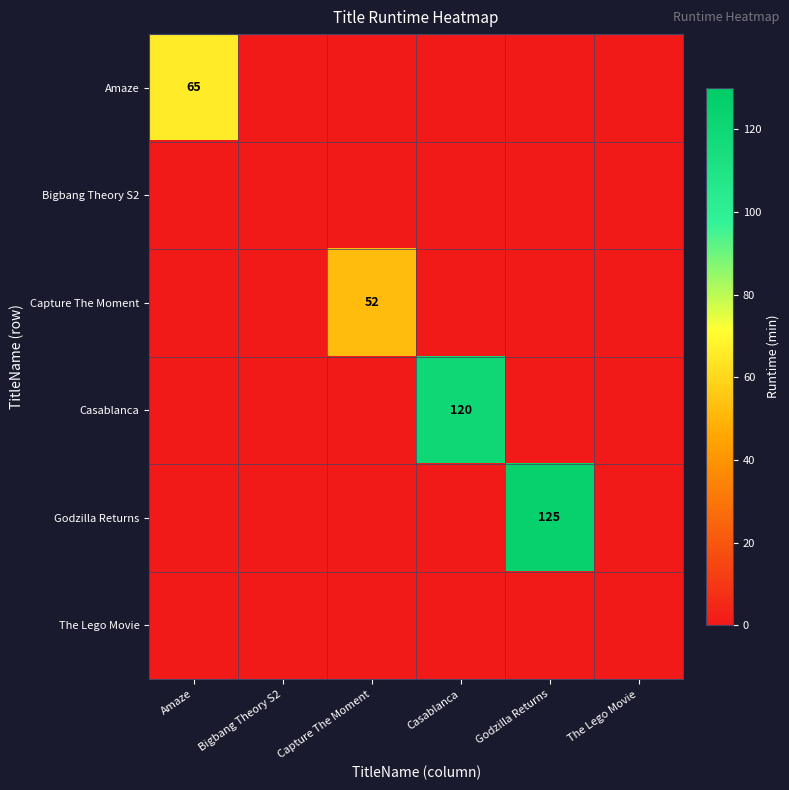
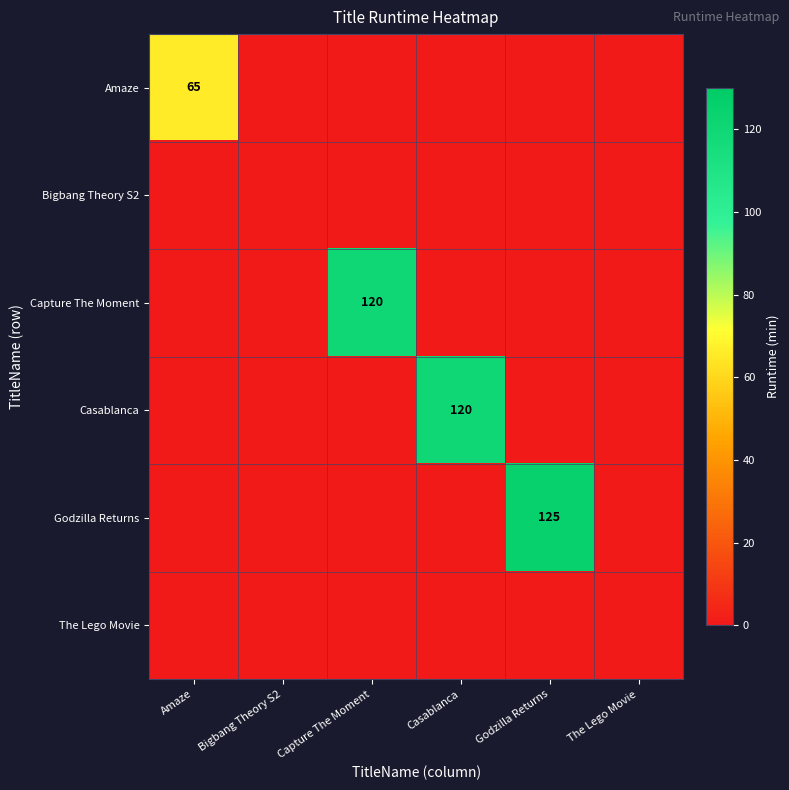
  {
    "Amaze": {
      "Amaze": 65
    },
    "Capture The Moment": {
-     "Capture The Moment": 52
+     "Capture The Moment": 120
    },
    "Casablanca": {
      "Casablanca": 120
    },
    "Godzilla Returns": {
      "Godzilla Returns": 125
    }
  }
